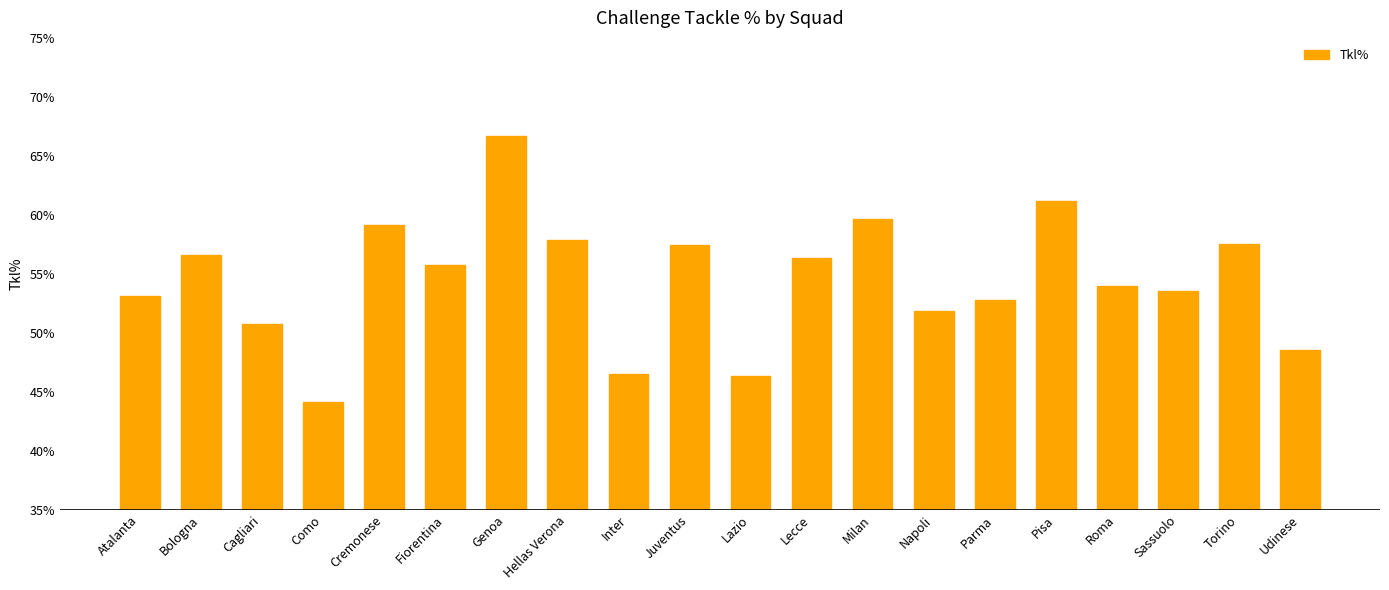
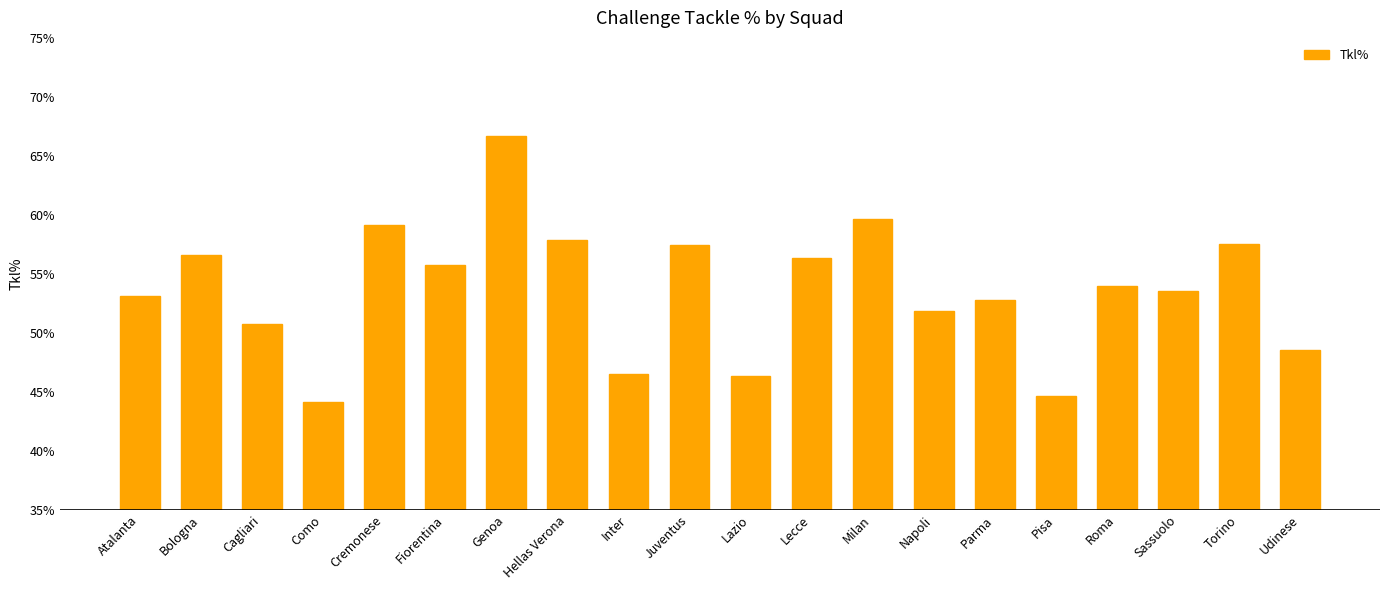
  {
    "Atalanta": "53.1%",
    "Bologna": "56.6%",
    "Cagliari": "50.7%",
    "Como": "44.1%",
    "Cremonese": "59.1%",
    "Fiorentina": "55.7%",
    "Genoa": "66.7%",
    "Hellas Verona": "57.9%",
    "Inter": "46.5%",
    "Juventus": "57.4%",
    "Lazio": "46.3%",
    "Lecce": "56.3%",
    "Milan": "59.6%",
    "Napoli": "51.8%",
    "Parma": "52.8%",
-   "Pisa": "61.2%",
+   "Pisa": "44.6%",
    "Roma": "54.0%",
    "Sassuolo": "53.5%",
    "Torino": "57.5%",
    "Udinese": "48.5%"
  }
